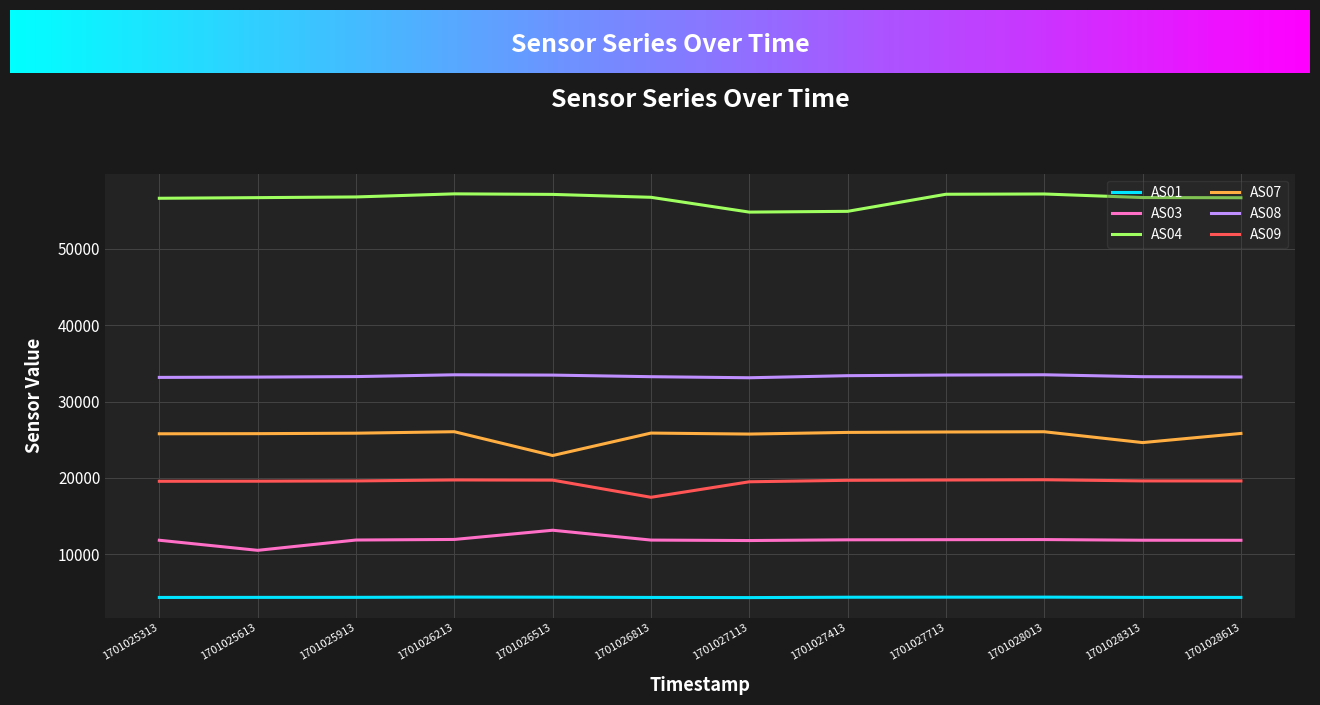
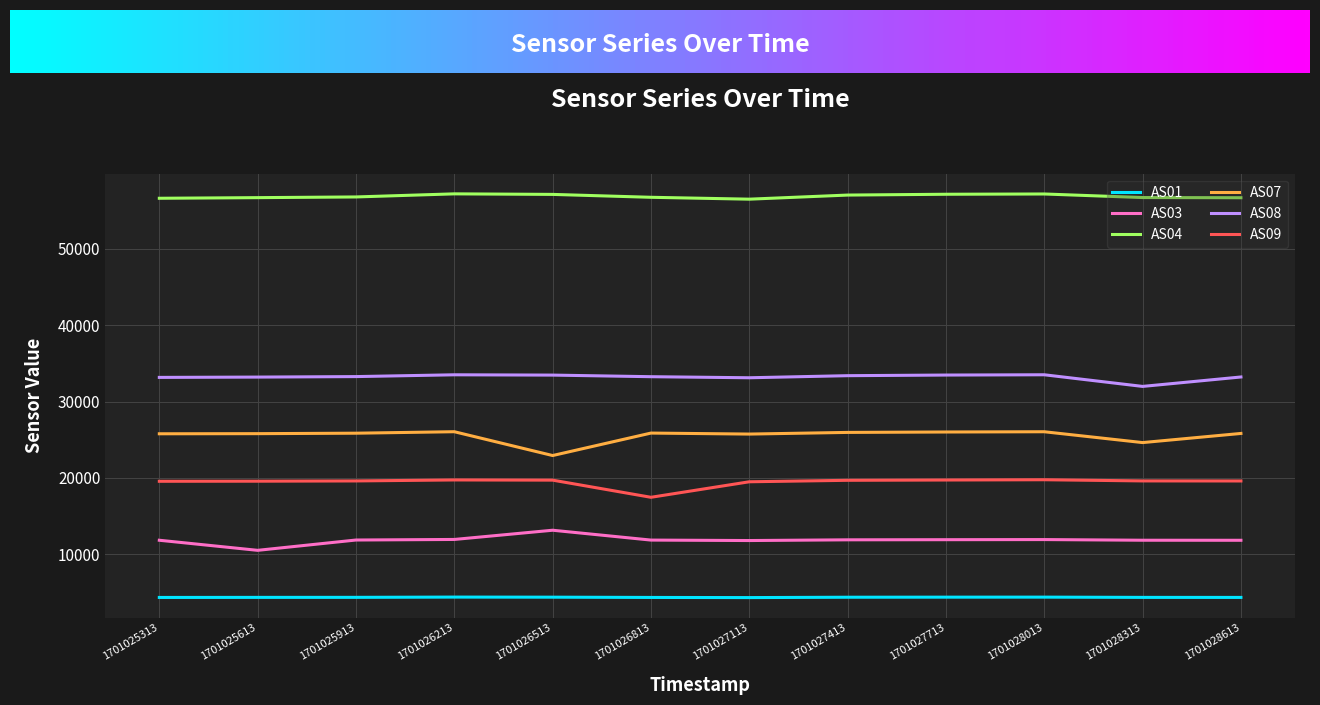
  {
    "AS01": {
      "1701025313": 4000,
      "1701025613": 4000,
      "1701025913": 4000,
      "1701026213": 4000,
      "1701026513": 4000,
      "1701026813": 4000,
      "1701027113": 4000,
      "1701027413": 4000,
      "1701027713": 4000,
      "1701028013": 4000,
      "1701028313": 4000,
      "1701028613": 4000
    },
    "AS03": {
      "1701025313": 12000,
      "1701025613": 11000,
      "1701025913": 12000,
      "1701026213": 12000,
      "1701026513": 13000,
      "1701026813": 12000,
      "1701027113": 12000,
      "1701027413": 12000,
      "1701027713": 12000,
      "1701028013": 12000,
      "1701028313": 12000,
      "1701028613": 12000
    },
    "AS04": {
      "1701025313": 57000,
      "1701025613": 57000,
      "1701025913": 57000,
      "1701026213": 57000,
      "1701026513": 57000,
      "1701026813": 57000,
-     "1701027113": 55000,
-     "1701027413": 55000,
+     "1701027113": 56000,
+     "1701027413": 57000,
      "1701027713": 57000,
      "1701028013": 57000
    },
    "AS07": {
      "1701025313": 26000,
      "1701025613": 26000,
      "1701025913": 26000,
      "1701026213": 26000,
      "1701026513": 23000,
      "1701026813": 26000,
      "1701027113": 26000,
      "1701027413": 26000,
      "1701027713": 26000,
      "1701028013": 26000,
      "1701028313": 25000,
      "1701028613": 26000
    },
    "AS08": {
      "1701025313": 33000,
      "1701025613": 33000,
      "1701025913": 33000,
      "1701026213": 33000,
      "1701026513": 33000,
      "1701026813": 33000,
      "1701027113": 33000,
      "1701027413": 33000,
      "1701027713": 33000,
      "1701028013": 34000,
-     "1701028313": 33000,
+     "1701028313": 32000,
      "1701028613": 33000
    },
    "AS09": {
      "1701025313": 20000,
      "1701025613": 20000,
      "1701025913": 20000,
      "1701026213": 20000,
      "1701026513": 20000,
      "1701026813": 17000,
      "1701027113": 19000,
      "1701027413": 20000,
      "1701027713": 20000,
      "1701028013": 20000,
      "1701028313": 20000,
      "1701028613": 20000
    }
  }
